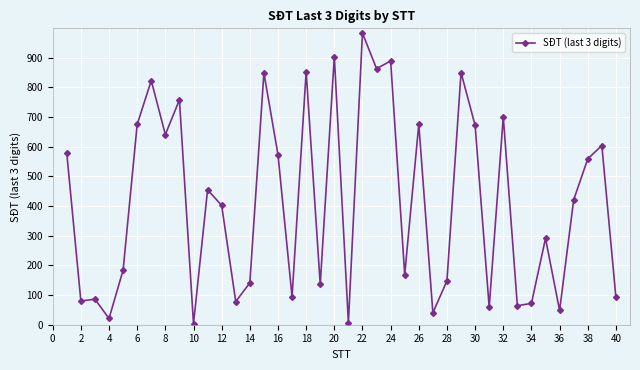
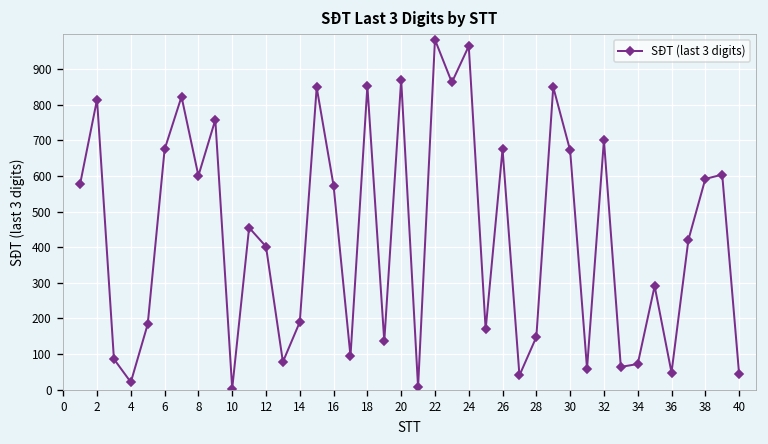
  {
-   "2": 80,
+   "2": 820,
    "4": 20,
    "6": 680,
-   "8": 640,
+   "8": 600,
    "10": 0,
    "12": 400,
-   "14": 140,
+   "14": 190,
    "16": 570,
    "18": 850,
-   "20": 900,
+   "20": 870,
    "22": 980,
-   "24": 890,
+   "24": 970,
    "26": 680,
    "28": 150,
    "30": 670,
    "32": 700,
    "34": 70,
    "36": 50,
-   "38": 560,
-   "40": 90
+   "38": 590,
+   "40": 40
  }
